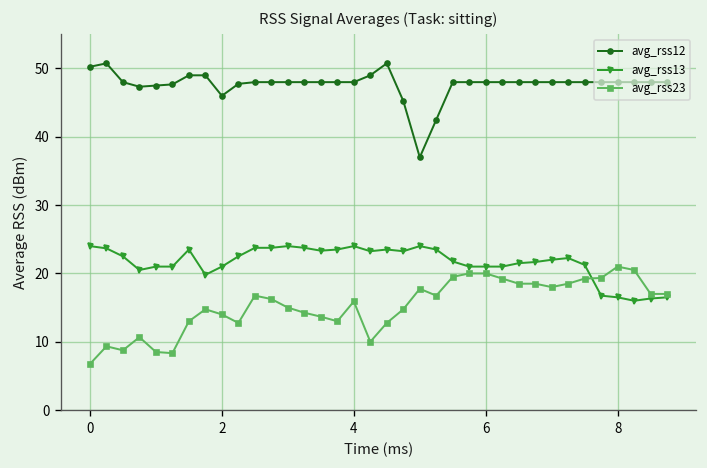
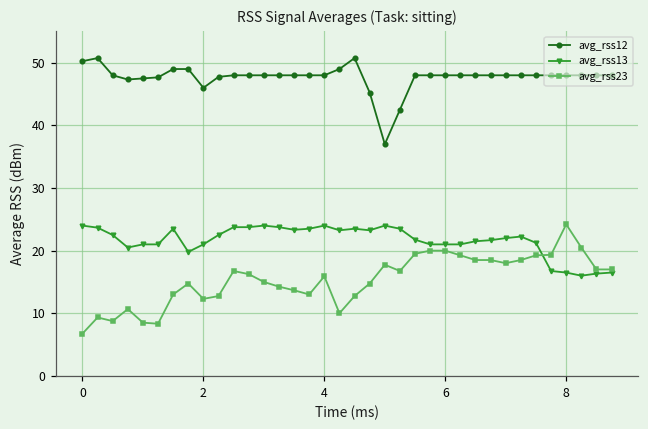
  {
    "avg_rss23": {
      "0": 7,
-     "2": 14,
+     "2": 12,
      "4": 16,
      "6": 20,
-     "8": 21
+     "8": 24
    }
  }
